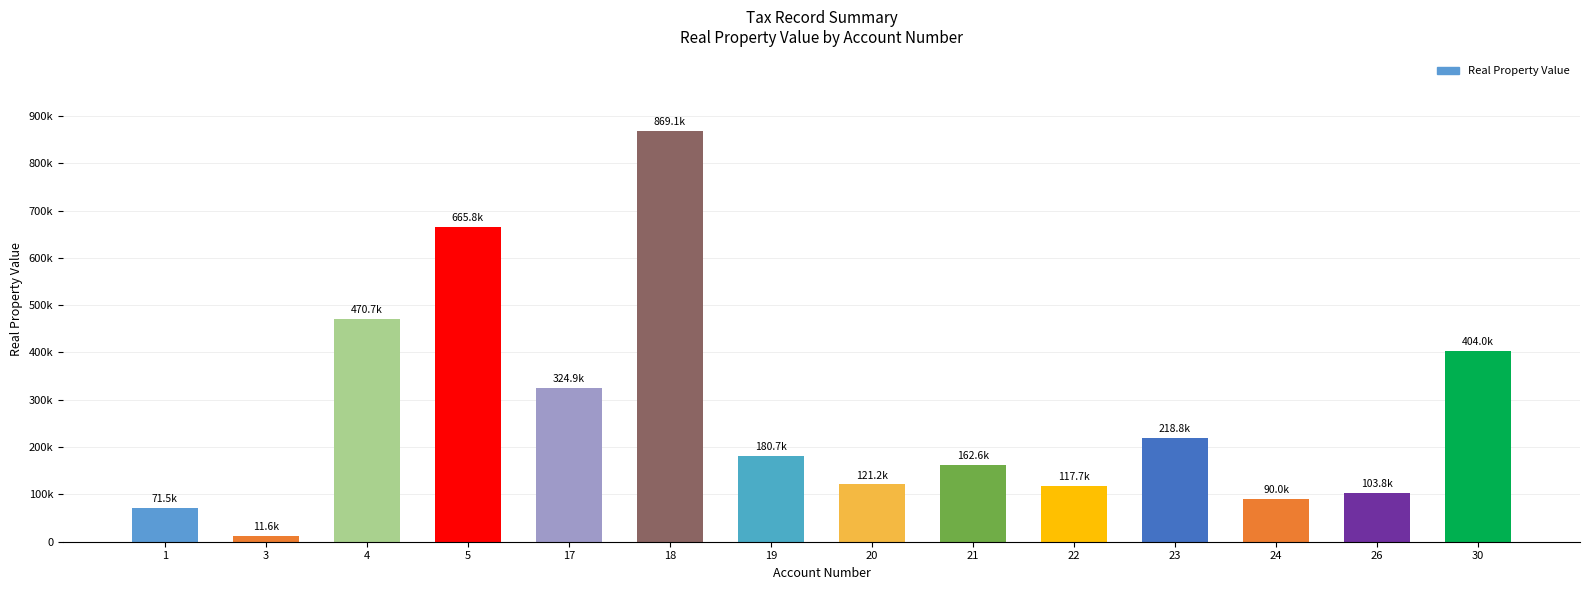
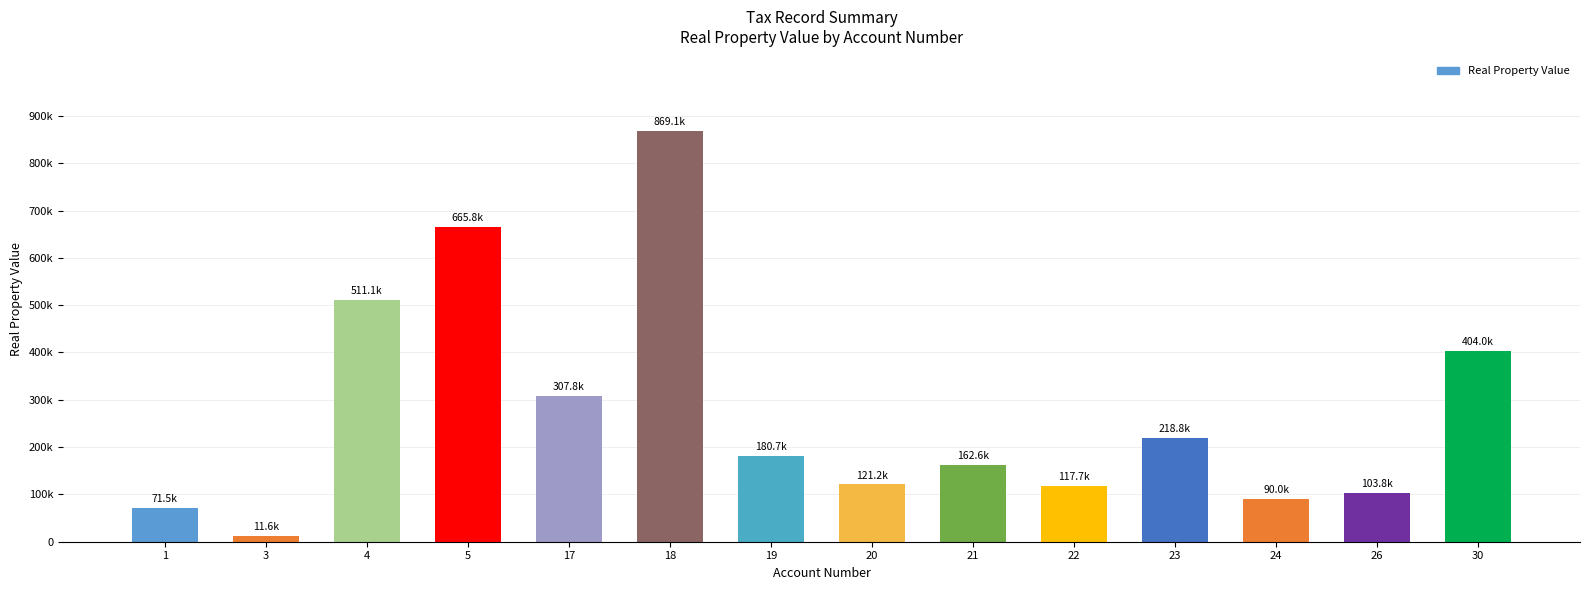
  {
    "1": "71.5k",
    "3": "11.6k",
-   "4": "470.7k",
+   "4": "511.1k",
    "5": "665.8k",
-   "17": "324.9k",
+   "17": "307.8k",
    "18": "869.1k",
    "19": "180.7k",
    "20": "121.2k",
    "21": "162.6k",
    "22": "117.7k",
    "23": "218.8k",
    "24": "90.0k",
    "26": "103.8k",
    "30": "404.0k"
  }
